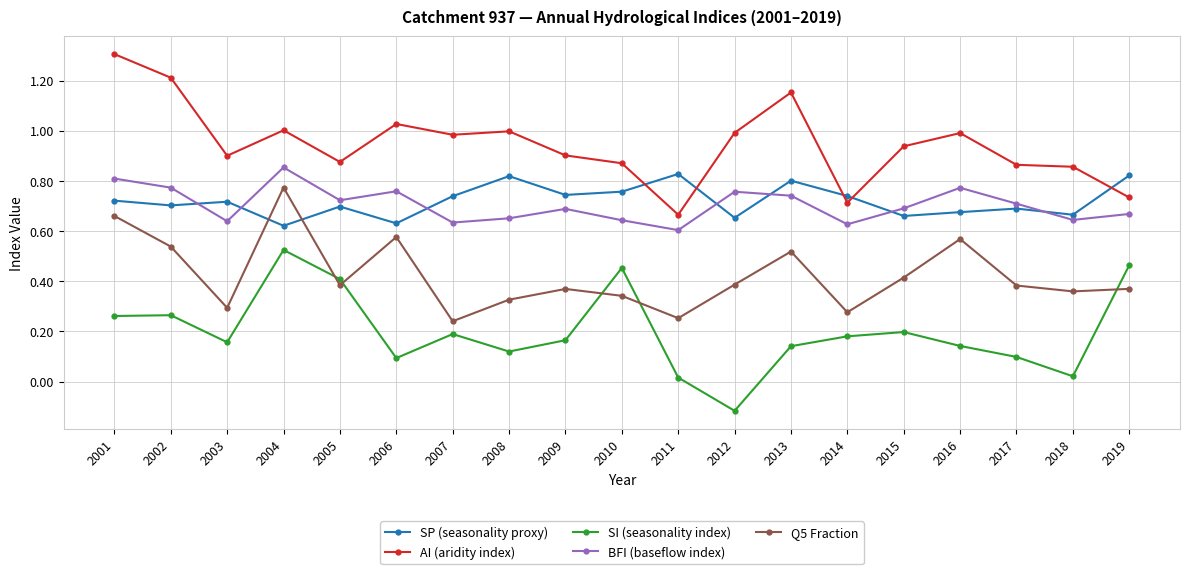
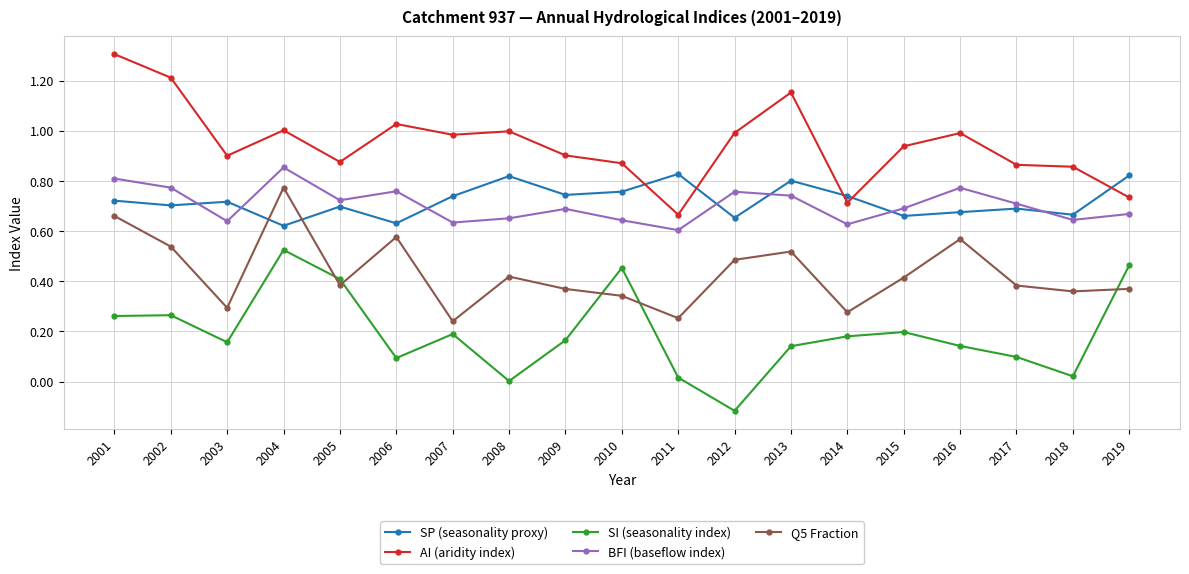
  {
    "SP (seasonality proxy)": {
      "2001": 0.72,
      "2002": 0.70,
      "2003": 0.72,
      "2004": 0.62,
      "2005": 0.70,
      "2006": 0.63,
      "2007": 0.74,
      "2008": 0.82,
      "2009": 0.74,
      "2010": 0.76,
      "2011": 0.83,
      "2012": 0.65,
      "2013": 0.80,
      "2014": 0.74,
      "2015": 0.66,
      "2016": 0.68,
      "2017": 0.69,
      "2018": 0.67,
      "2019": 0.82
    },
    "AI (aridity index)": {
      "2001": 1.31,
      "2002": 1.21,
      "2003": 0.90,
      "2004": 1.00,
      "2005": 0.88,
      "2006": 1.03,
      "2007": 0.98,
      "2008": 1.00,
      "2009": 0.90,
      "2010": 0.87,
      "2011": 0.67,
      "2012": 0.99,
      "2013": 1.15,
      "2014": 0.71,
      "2015": 0.94,
      "2016": 0.99,
      "2017": 0.86,
      "2018": 0.86,
      "2019": 0.73
    },
    "SI (seasonality index)": {
      "2001": 0.26,
      "2002": 0.26,
      "2003": 0.16,
      "2004": 0.52,
      "2005": 0.41,
      "2006": 0.09,
      "2007": 0.19,
-     "2008": 0.12,
+     "2008": 0.00,
      "2009": 0.17,
      "2010": 0.45,
      "2011": 0.02,
      "2012": -0.12,
      "2013": 0.14,
      "2014": 0.18,
      "2015": 0.20,
      "2016": 0.14,
      "2017": 0.10,
      "2018": 0.02,
      "2019": 0.46
    },
    "BFI (baseflow index)": {
      "2001": 0.81,
      "2002": 0.77,
      "2003": 0.64,
      "2004": 0.85,
      "2005": 0.72,
      "2006": 0.76,
      "2007": 0.63,
      "2008": 0.65,
      "2009": 0.69,
      "2010": 0.64,
      "2011": 0.60,
      "2012": 0.76,
      "2013": 0.74,
      "2014": 0.63,
      "2015": 0.69,
      "2016": 0.77,
      "2017": 0.71,
      "2018": 0.64,
      "2019": 0.67
    },
    "Q5 Fraction": {
      "2001": 0.66,
      "2002": 0.54,
      "2003": 0.29,
      "2004": 0.77,
      "2005": 0.38,
      "2006": 0.58,
      "2007": 0.24,
-     "2008": 0.33,
+     "2008": 0.42,
      "2009": 0.37,
      "2010": 0.34,
      "2011": 0.25,
-     "2012": 0.39,
+     "2012": 0.49,
      "2013": 0.52,
      "2014": 0.28,
      "2015": 0.41,
      "2016": 0.57,
      "2017": 0.38,
      "2018": 0.36,
      "2019": 0.37
    }
  }
